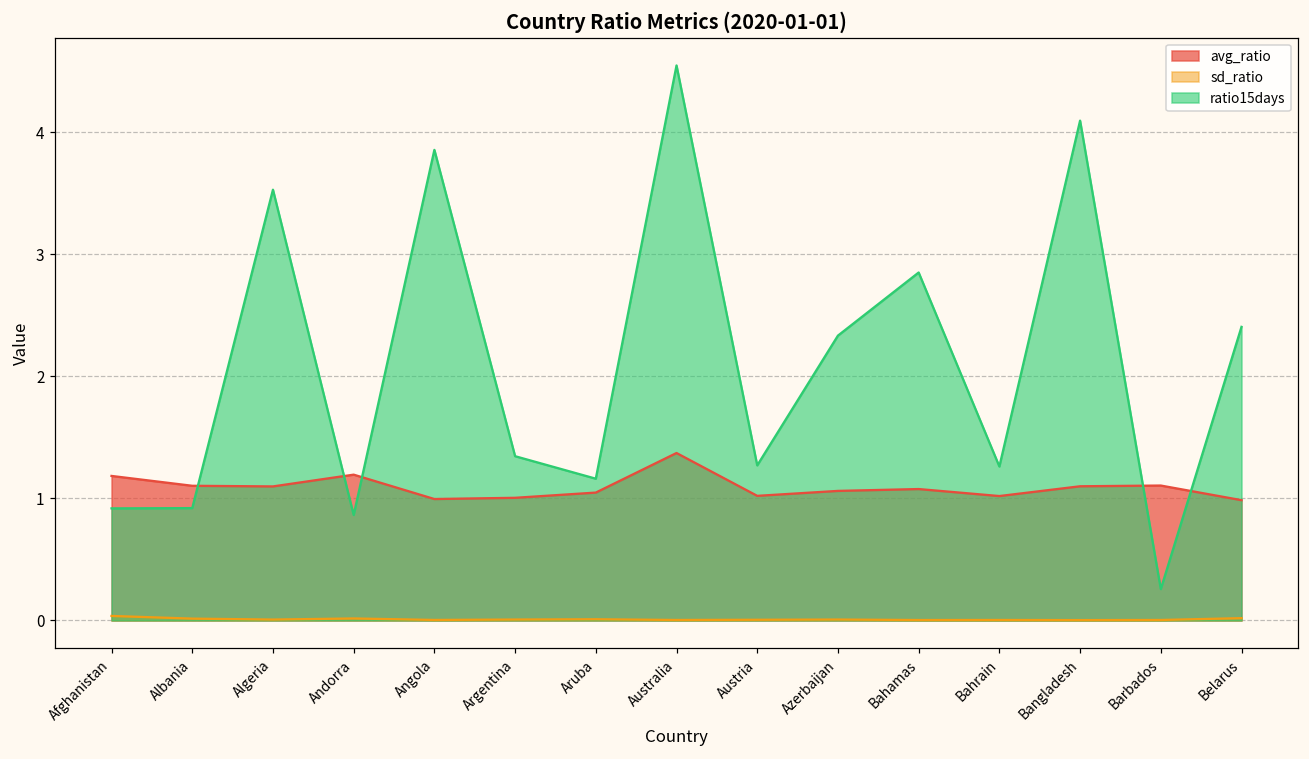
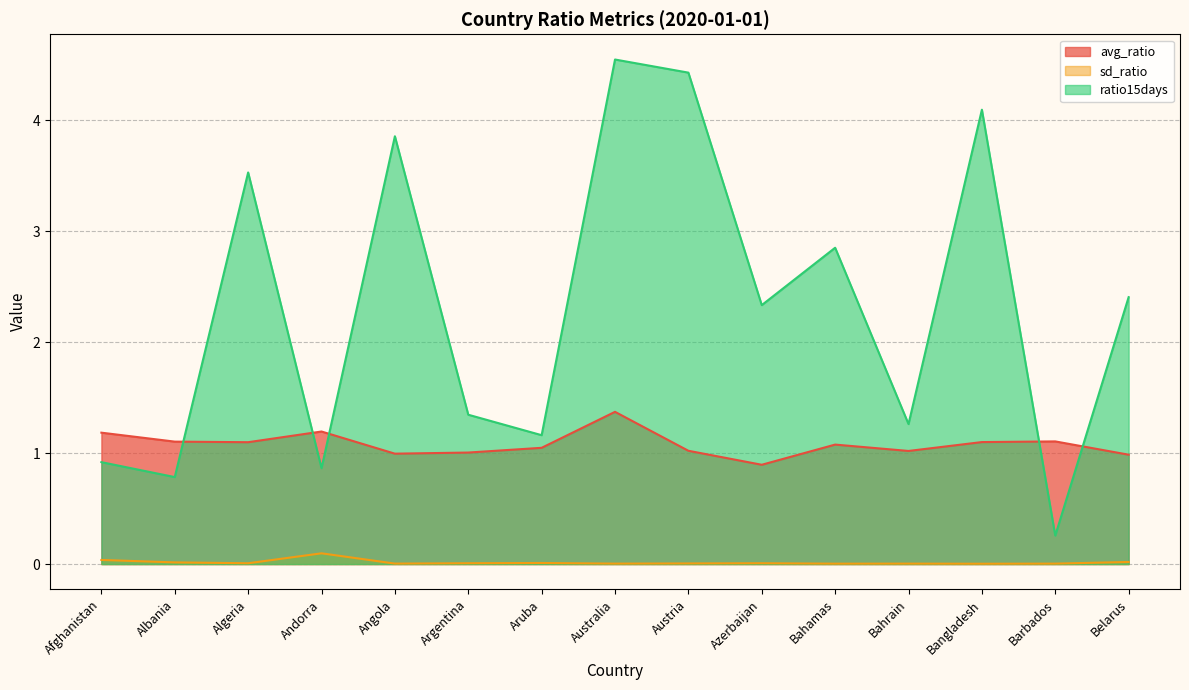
  {
    "avg_ratio": {
      "Afghanistan": 1.18,
      "Albania": 1.10,
      "Algeria": 1.10,
      "Andorra": 1.19,
      "Angola": 0.99,
      "Argentina": 1.01,
      "Aruba": 1.05,
      "Australia": 1.37,
      "Austria": 1.02,
-     "Azerbaijan": 1.06,
+     "Azerbaijan": 0.89,
      "Bahamas": 1.08,
      "Bahrain": 1.02,
      "Bangladesh": 1.10,
      "Barbados": 1.11,
      "Belarus": 0.99
    },
    "sd_ratio": {
      "Afghanistan": 0.04,
      "Albania": 0.02,
      "Algeria": 0.01,
-     "Andorra": 0.02,
+     "Andorra": 0.10,
      "Angola": 0.00,
      "Argentina": 0.01,
      "Aruba": 0.01,
      "Australia": 0.00,
      "Austria": 0.01,
      "Azerbaijan": 0.01,
      "Bahamas": 0.00,
      "Bahrain": 0.00,
      "Bangladesh": 0.00,
      "Barbados": 0.00,
      "Belarus": 0.02
    },
    "ratio15days": {
      "Afghanistan": 0.92,
-     "Albania": 0.92,
+     "Albania": 0.78,
      "Algeria": 3.53,
      "Andorra": 0.86,
      "Angola": 3.86,
      "Argentina": 1.35,
      "Aruba": 1.16,
      "Australia": 4.55,
-     "Austria": 1.27,
+     "Austria": 4.43,
      "Azerbaijan": 2.33,
      "Bahamas": 2.85,
      "Bahrain": 1.26,
      "Bangladesh": 4.09,
      "Barbados": 0.26,
      "Belarus": 2.41
    }
  }
